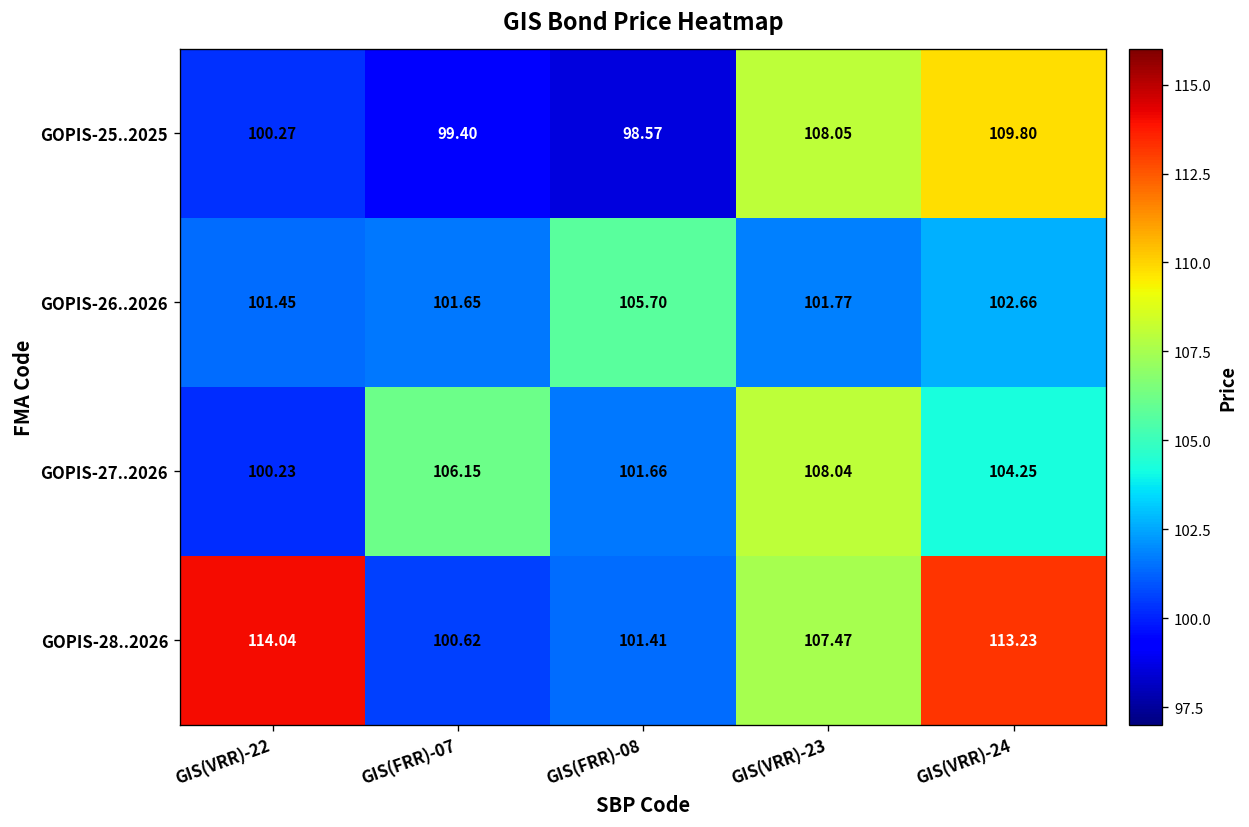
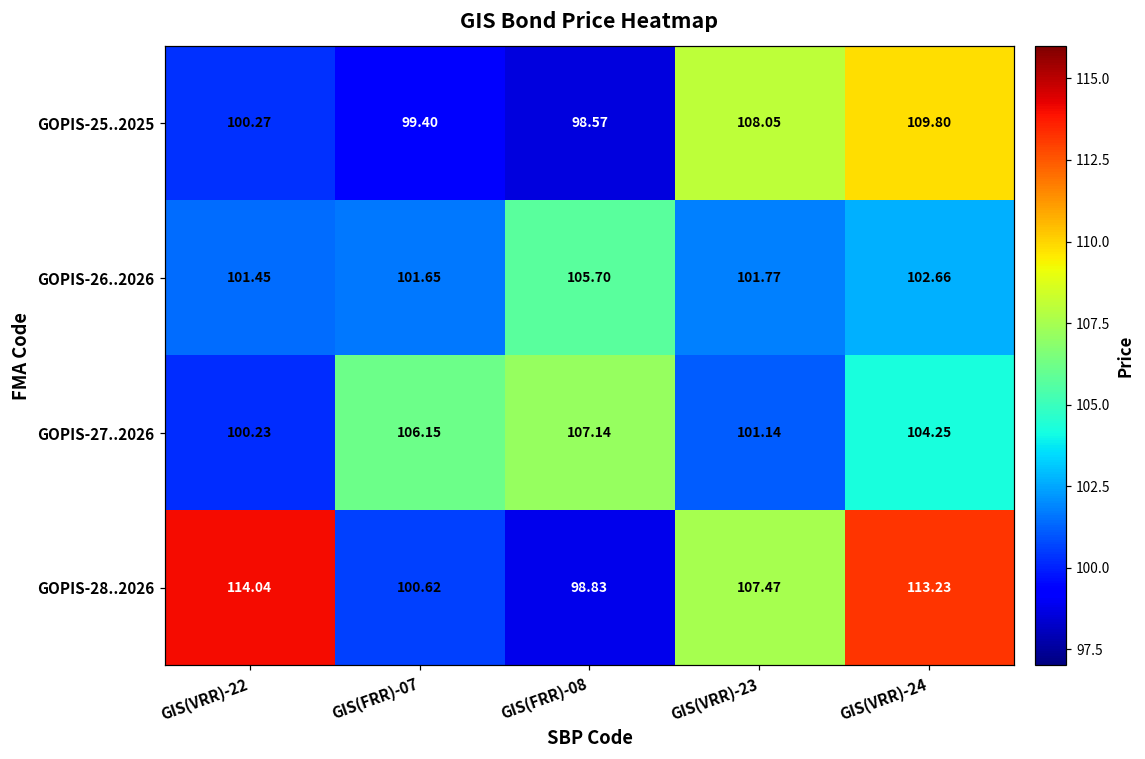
  {
    "GOPIS-25..2025": {
      "GIS(VRR)-22": 100.27,
      "GIS(FRR)-07": 99.40,
      "GIS(FRR)-08": 98.57,
      "GIS(VRR)-23": 108.05,
      "GIS(VRR)-24": 109.80
    },
    "GOPIS-26..2026": {
      "GIS(VRR)-22": 101.45,
      "GIS(FRR)-07": 101.65,
      "GIS(FRR)-08": 105.70,
      "GIS(VRR)-23": 101.77,
      "GIS(VRR)-24": 102.66
    },
    "GOPIS-27..2026": {
      "GIS(VRR)-22": 100.23,
      "GIS(FRR)-07": 106.15,
-     "GIS(FRR)-08": 101.66,
-     "GIS(VRR)-23": 108.04,
+     "GIS(FRR)-08": 107.14,
+     "GIS(VRR)-23": 101.14,
      "GIS(VRR)-24": 104.25
    },
    "GOPIS-28..2026": {
      "GIS(VRR)-22": 114.04,
      "GIS(FRR)-07": 100.62,
-     "GIS(FRR)-08": 101.41,
+     "GIS(FRR)-08": 98.83,
      "GIS(VRR)-23": 107.47,
      "GIS(VRR)-24": 113.23
    }
  }
